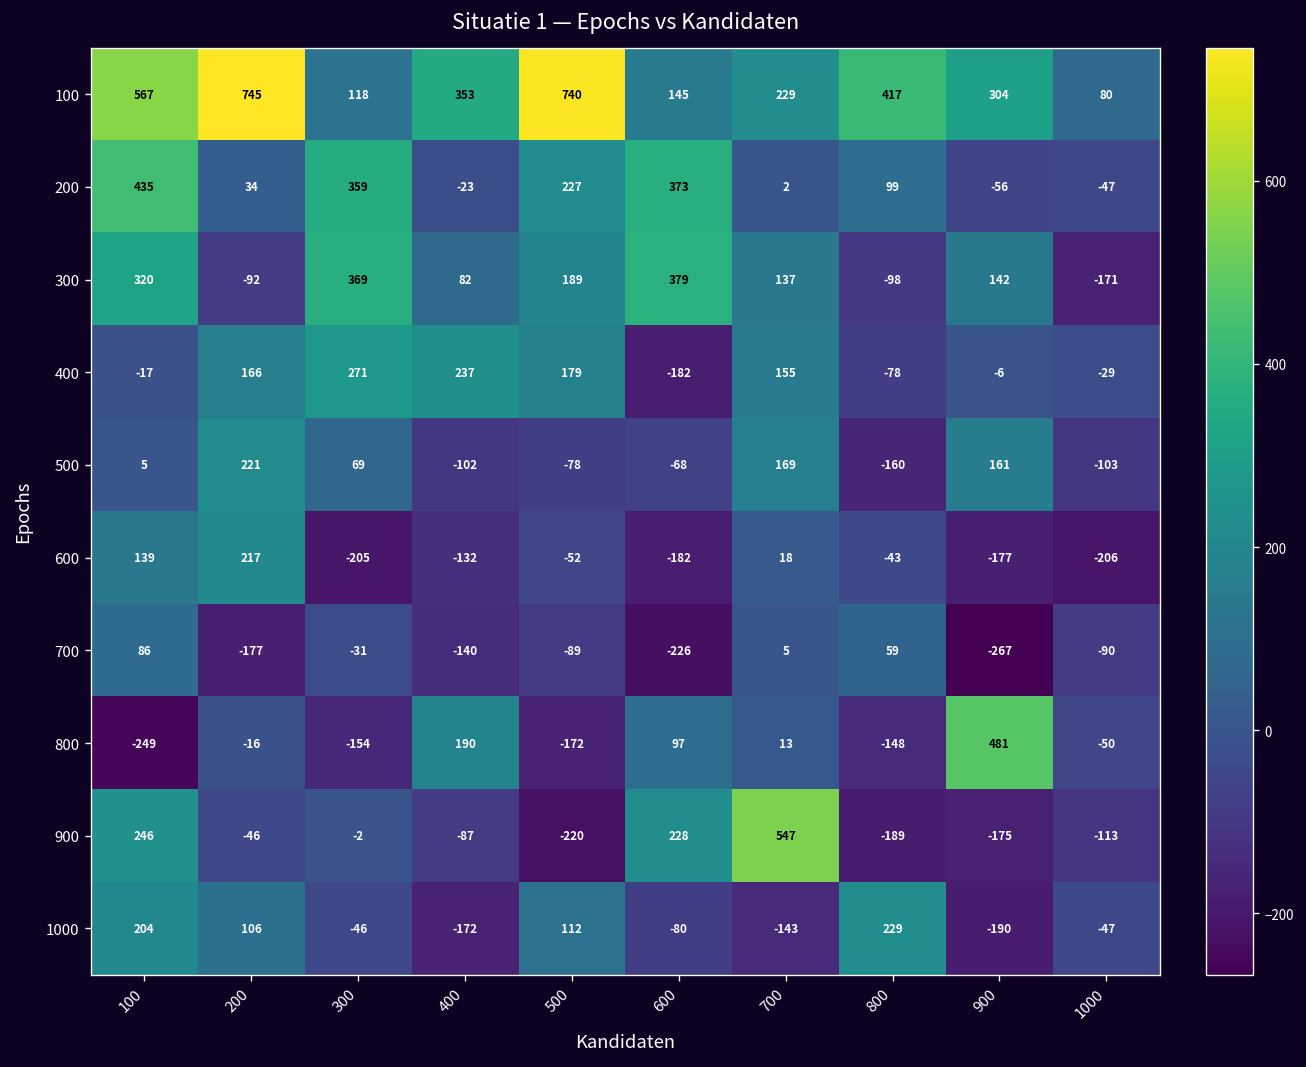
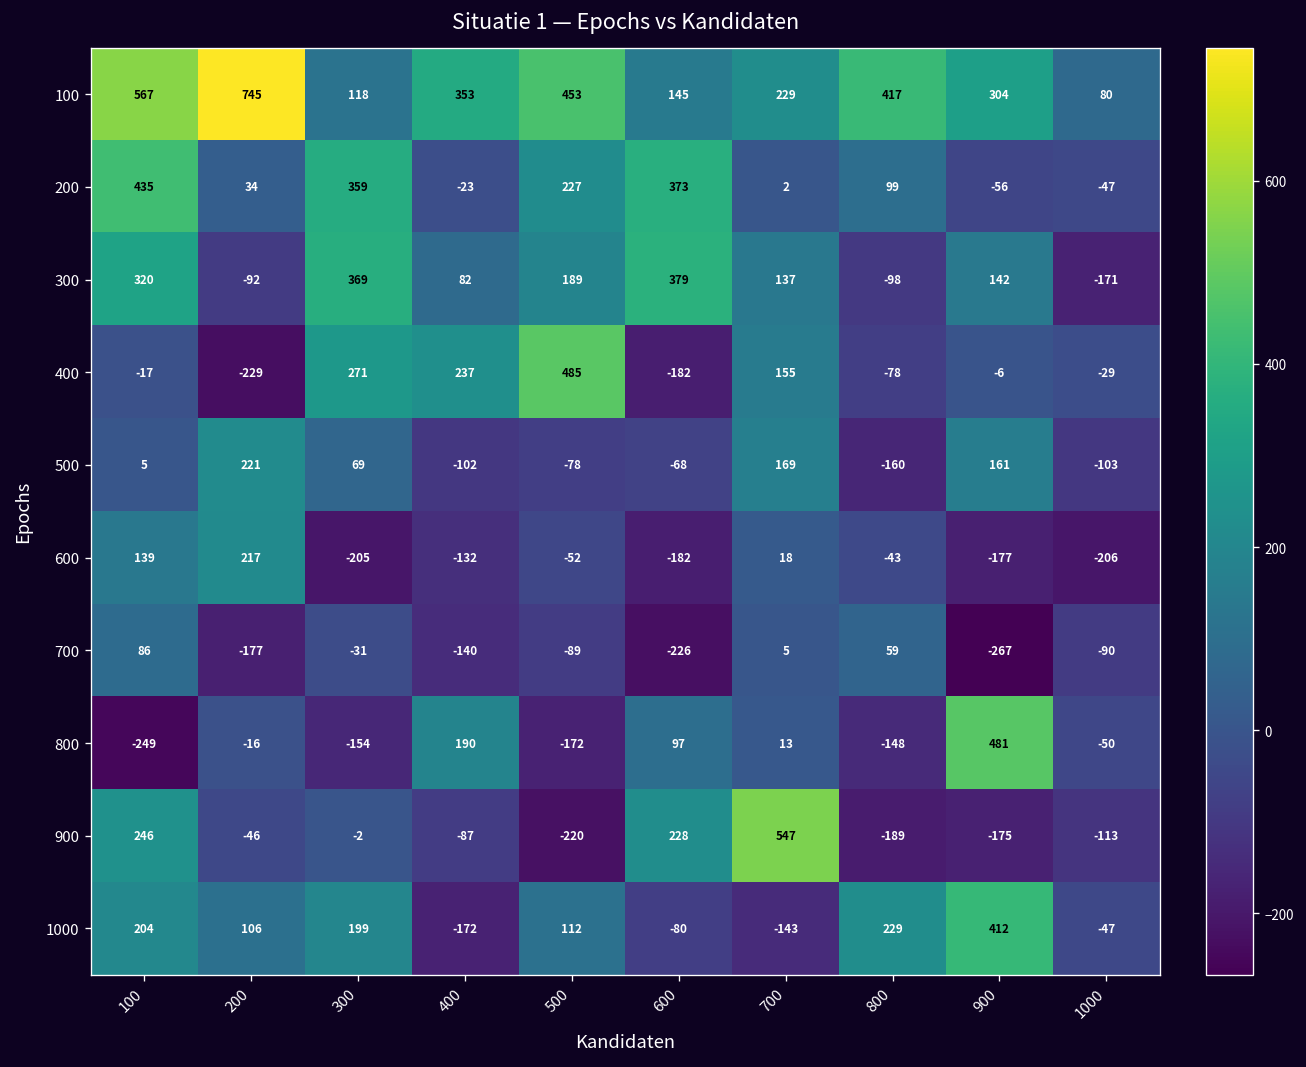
  {
    "100": {
      "100": 567,
      "200": 745,
      "300": 118,
      "400": 353,
-     "500": 740,
+     "500": 453,
      "600": 145,
      "700": 229,
      "800": 417,
      "900": 304,
      "1000": 80
    },
    "200": {
      "100": 435,
      "200": 34,
      "300": 359,
      "400": -23,
      "500": 227,
      "600": 373,
      "700": 2,
      "800": 99,
      "900": -56,
      "1000": -47
    },
    "300": {
      "100": 320,
      "200": -92,
      "300": 369,
      "400": 82,
      "500": 189,
      "600": 379,
      "700": 137,
      "800": -98,
      "900": 142,
      "1000": -171
    },
    "400": {
      "100": -17,
-     "200": 166,
+     "200": -229,
      "300": 271,
      "400": 237,
-     "500": 179,
+     "500": 485,
      "600": -182,
      "700": 155,
      "800": -78,
      "900": -6,
      "1000": -29
    },
    "500": {
      "100": 5,
      "200": 221,
      "300": 69,
      "400": -102,
      "500": -78,
      "600": -68,
      "700": 169,
      "800": -160,
      "900": 161,
      "1000": -103
    },
    "600": {
      "100": 139,
      "200": 217,
      "300": -205,
      "400": -132,
      "500": -52,
      "600": -182,
      "700": 18,
      "800": -43,
      "900": -177,
      "1000": -206
    },
    "700": {
      "100": 86,
      "200": -177,
      "300": -31,
      "400": -140,
      "500": -89,
      "600": -226,
      "700": 5,
      "800": 59,
      "900": -267,
      "1000": -90
    },
    "800": {
      "100": -249,
      "200": -16,
      "300": -154,
      "400": 190,
      "500": -172,
      "600": 97,
      "700": 13,
      "800": -148,
      "900": 481,
      "1000": -50
    },
    "900": {
      "100": 246,
      "200": -46,
      "300": -2,
      "400": -87,
      "500": -220,
      "600": 228,
      "700": 547,
      "800": -189,
      "900": -175,
      "1000": -113
    },
    "1000": {
      "100": 204,
      "200": 106,
-     "300": -46,
+     "300": 199,
      "400": -172,
      "500": 112,
      "600": -80,
      "700": -143,
      "800": 229,
-     "900": -190,
+     "900": 412,
      "1000": -47
    }
  }
